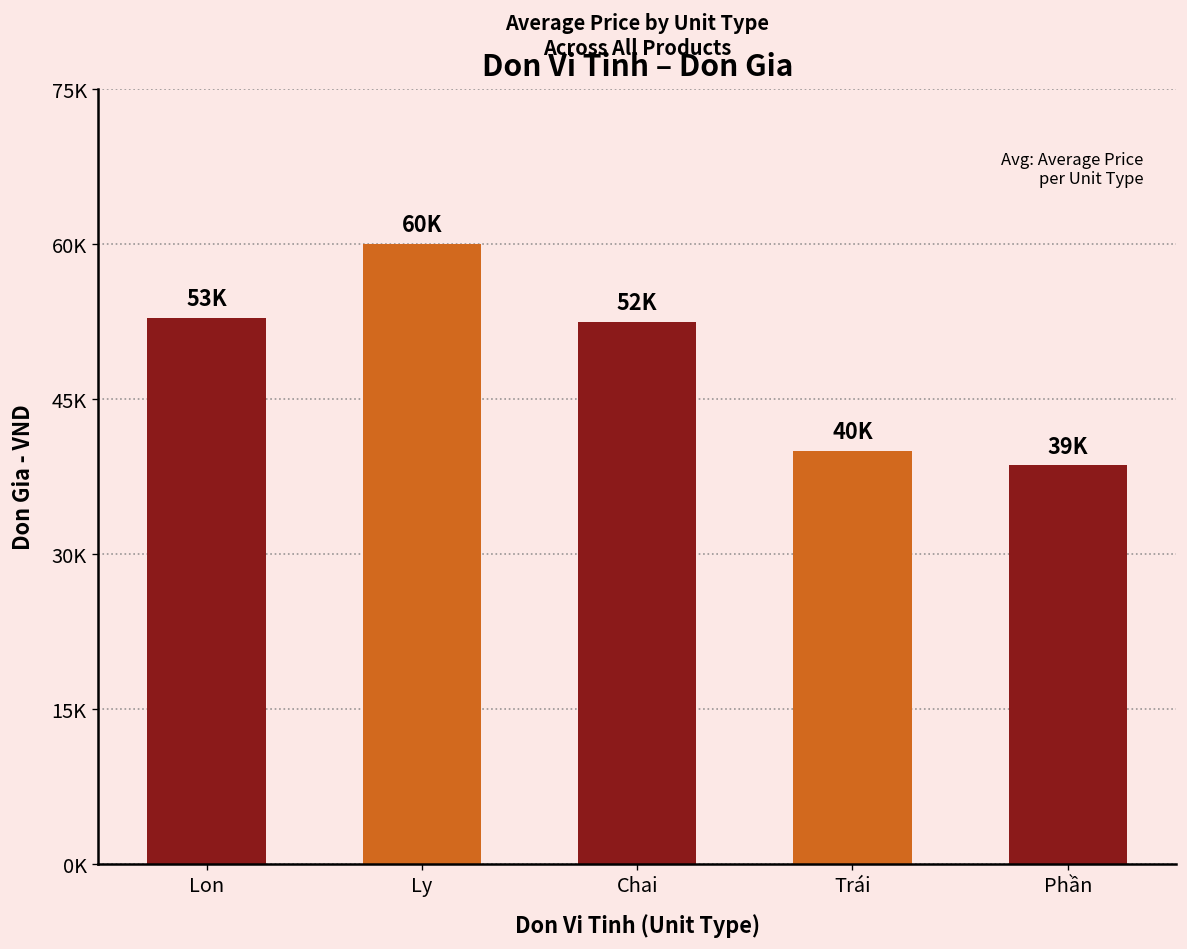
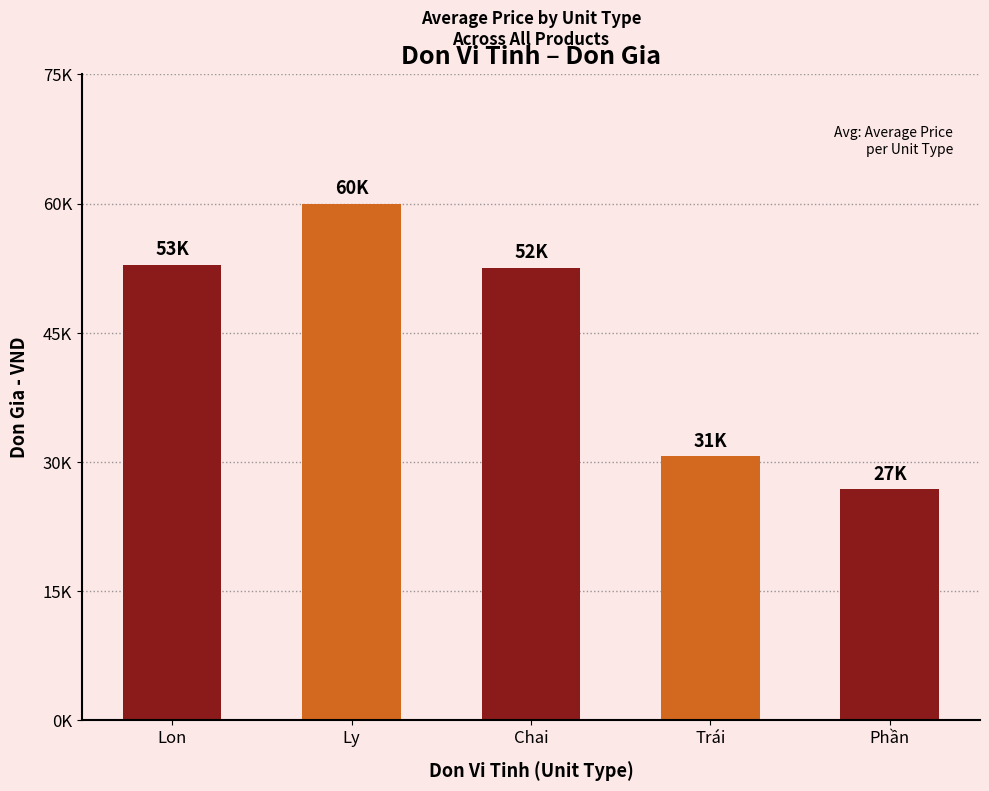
  {
    "Lon": "53K",
    "Ly": "60K",
    "Chai": "52K",
-   "Trái": "40K",
-   "Phần": "39K"
+   "Trái": "31K",
+   "Phần": "27K"
  }
